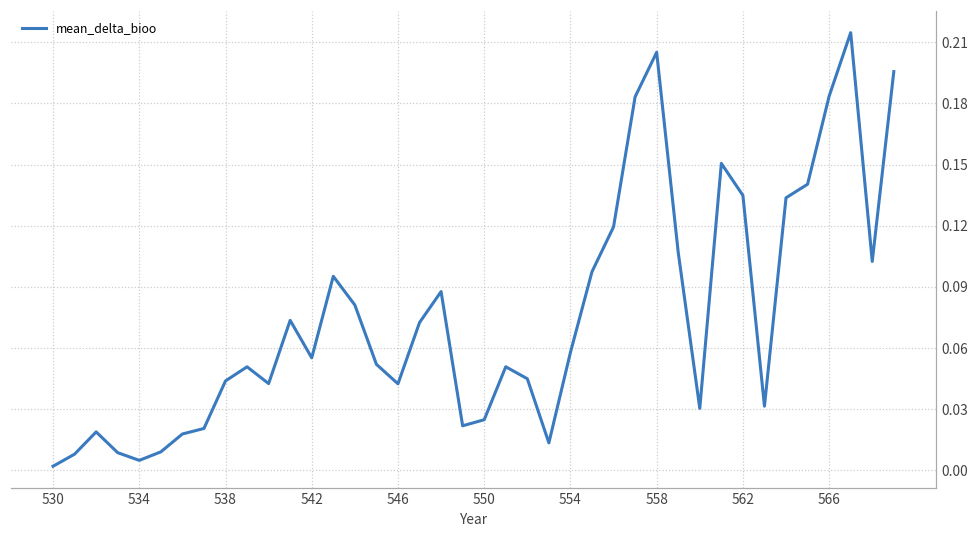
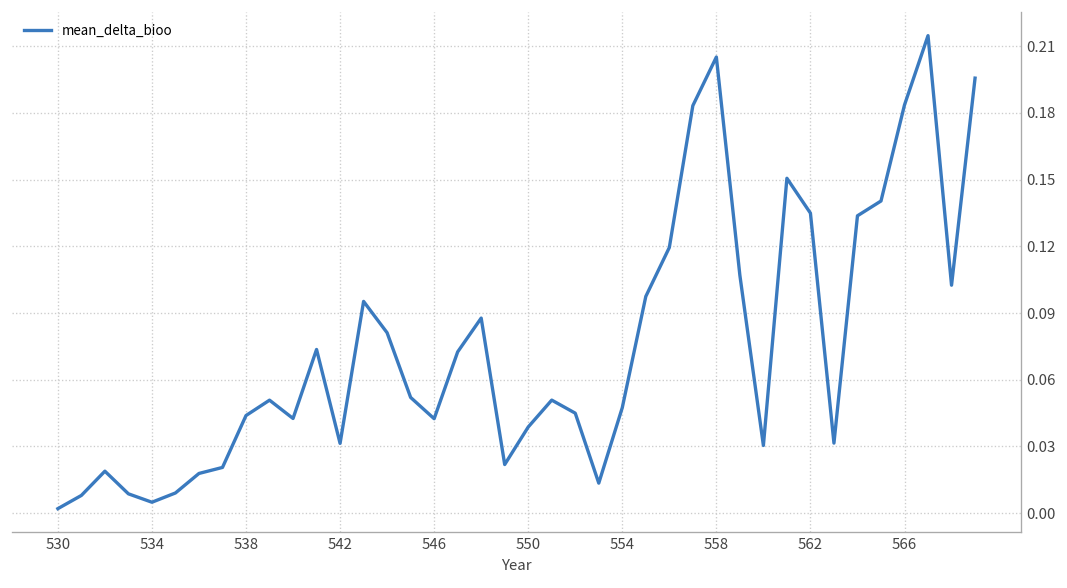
  {
    "530": 0.002,
    "534": 0.005,
    "538": 0.044,
-   "542": 0.055,
+   "542": 0.031,
    "546": 0.042,
-   "550": 0.025,
-   "554": 0.058,
+   "550": 0.039,
+   "554": 0.047,
    "558": 0.205,
    "562": 0.135,
    "566": 0.184
  }
